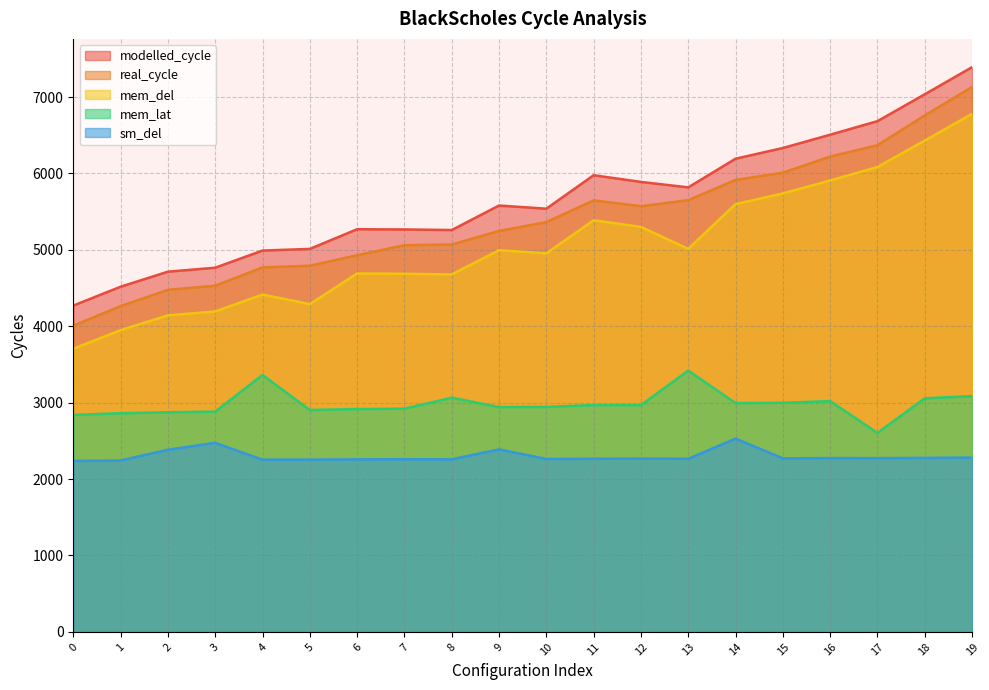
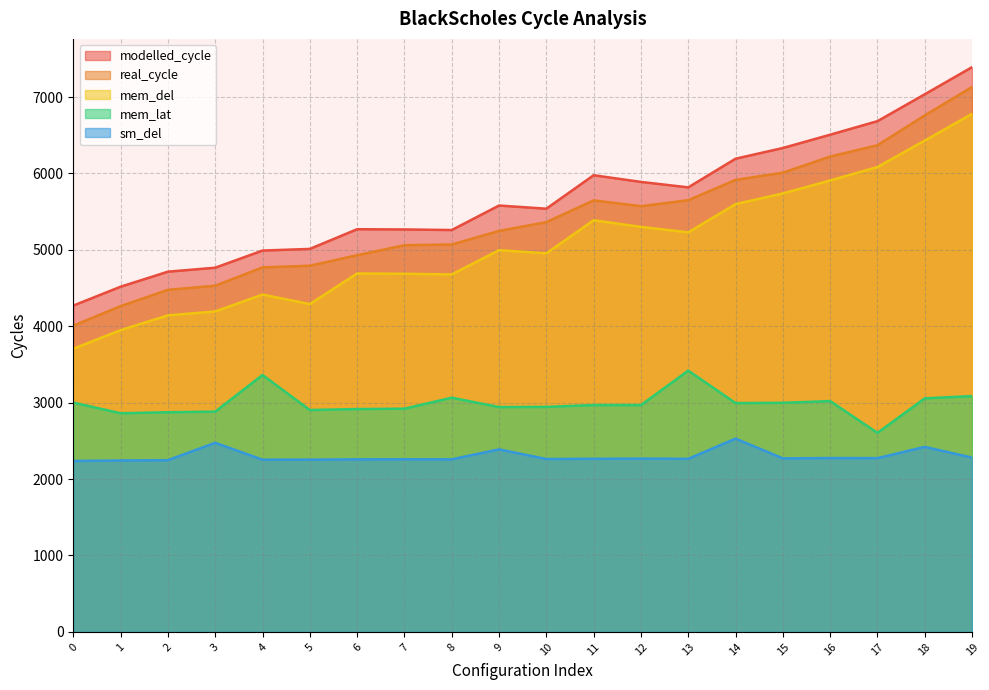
  {
    "mem_del": {
      "0": 3700,
      "1": 3900,
      "2": 4100,
      "3": 4200,
      "4": 4400,
      "5": 4300,
      "6": 4700,
      "7": 4700,
      "8": 4700,
      "9": 5000,
      "10": 5000,
      "11": 5400,
      "12": 5300,
-     "13": 5000,
+     "13": 5200,
      "14": 5600,
      "15": 5700,
      "16": 5900,
      "17": 6100,
      "18": 6400,
      "19": 6800
    },
    "mem_lat": {
-     "0": 2800,
+     "0": 3000,
      "1": 2900,
      "2": 2900,
      "3": 2900,
      "4": 3400,
      "5": 2900,
      "6": 2900,
      "7": 2900,
      "8": 3100,
      "9": 2900,
      "10": 2900,
      "11": 3000,
      "12": 3000,
      "13": 3400,
      "14": 3000,
      "15": 3000,
      "16": 3000,
      "17": 2600,
      "18": 3100,
      "19": 3100
    },
    "sm_del": {
      "0": 2200,
      "1": 2200,
-     "2": 2400,
+     "2": 2200,
      "3": 2500,
      "4": 2300,
      "5": 2300,
      "6": 2300,
      "7": 2300,
      "8": 2300,
      "9": 2400,
      "10": 2300,
      "11": 2300,
      "12": 2300,
      "13": 2300,
      "14": 2500,
      "15": 2300,
      "16": 2300,
      "17": 2300,
-     "18": 2300,
+     "18": 2400,
      "19": 2300
    }
  }
